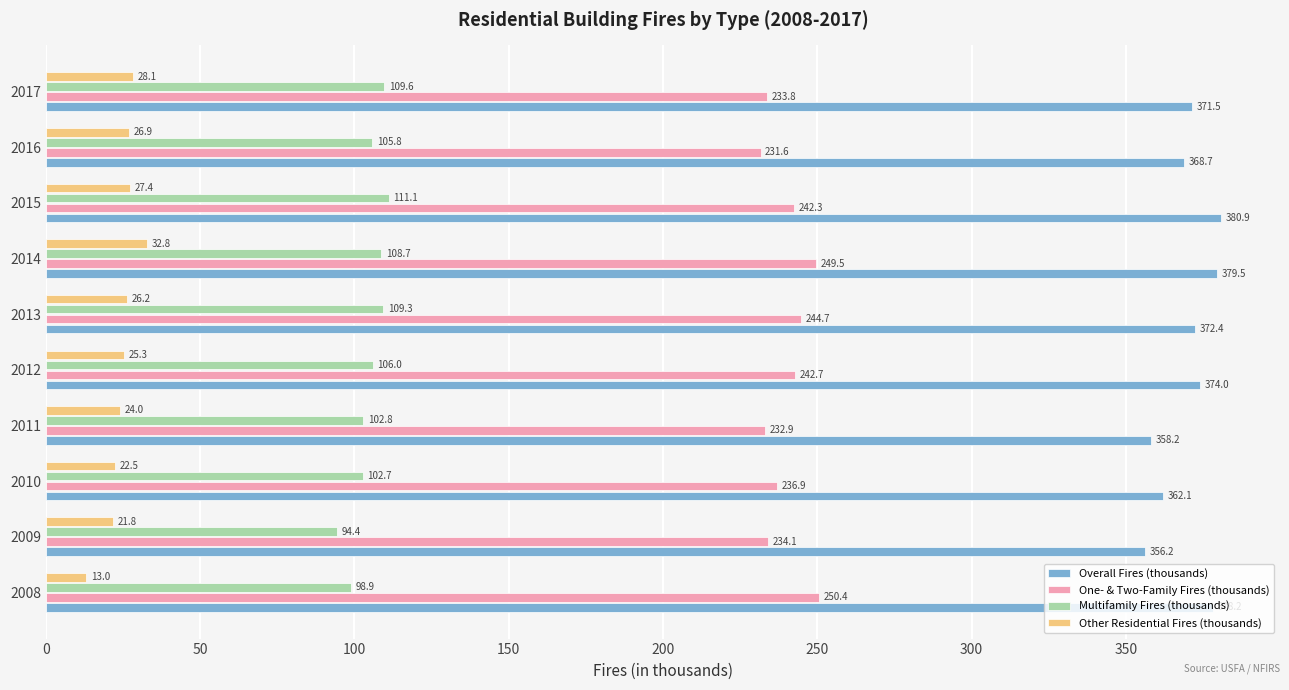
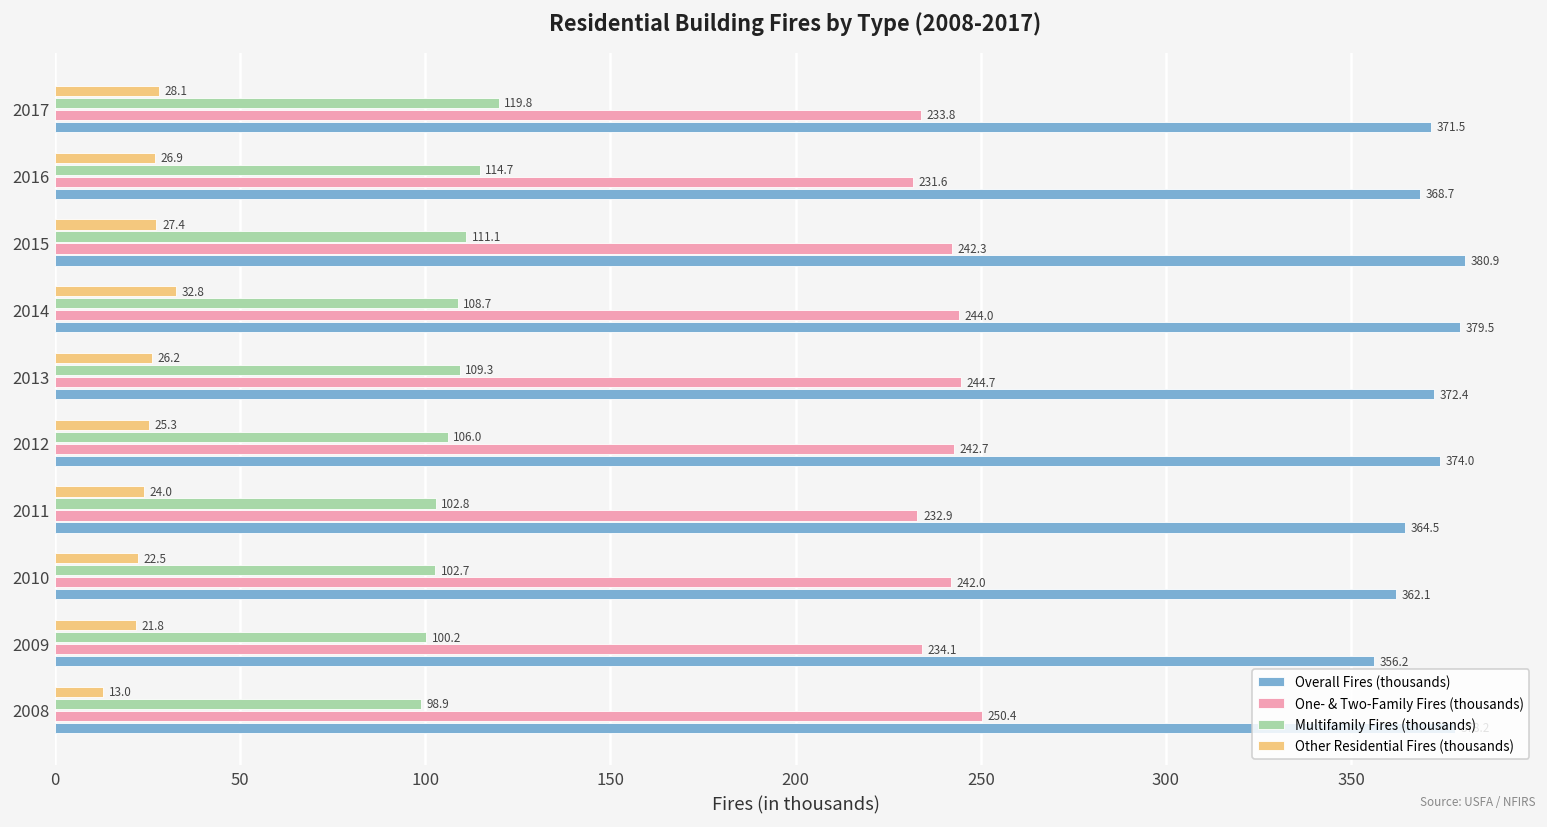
  {
    "Overall Fires (thousands)": {
      "2017": 371.5,
      "2016": 368.7,
      "2015": 380.9,
      "2014": 379.5,
      "2013": 372.4,
      "2012": 374.0,
-     "2011": 358.2,
+     "2011": 364.5,
      "2010": 362.1,
      "2009": 356.2
    },
    "One- & Two-Family Fires (thousands)": {
      "2017": 233.8,
      "2016": 231.6,
      "2015": 242.3,
-     "2014": 249.5,
+     "2014": 244.0,
      "2013": 244.7,
      "2012": 242.7,
      "2011": 232.9,
-     "2010": 236.9,
+     "2010": 242.0,
      "2009": 234.1,
      "2008": 250.4
    },
    "Multifamily Fires (thousands)": {
-     "2017": 109.6,
-     "2016": 105.8,
+     "2017": 119.8,
+     "2016": 114.7,
      "2015": 111.1,
      "2014": 108.7,
      "2013": 109.3,
      "2012": 106.0,
      "2011": 102.8,
      "2010": 102.7,
-     "2009": 94.4,
+     "2009": 100.2,
      "2008": 98.9
    },
    "Other Residential Fires (thousands)": {
      "2017": 28.1,
      "2016": 26.9,
      "2015": 27.4,
      "2014": 32.8,
      "2013": 26.2,
      "2012": 25.3,
      "2011": 24.0,
      "2010": 22.5,
      "2009": 21.8,
      "2008": 13.0
    }
  }
